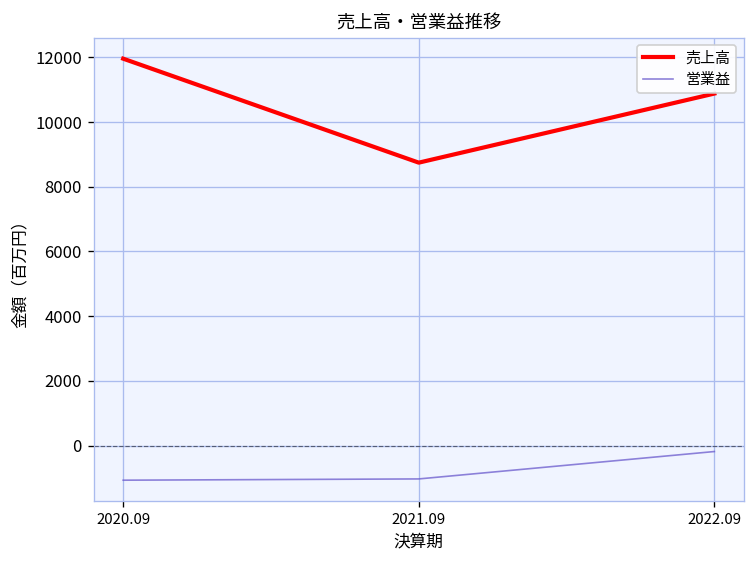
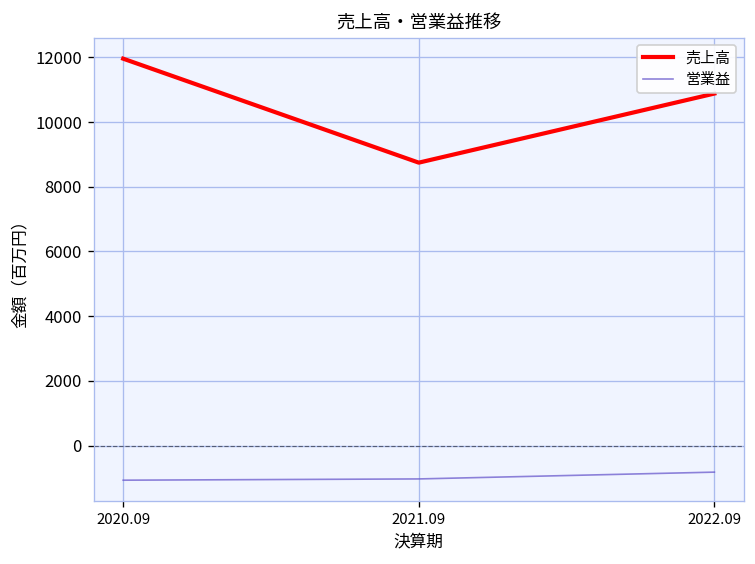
  {
    "売上高": {
      "2020.09": 12000,
      "2021.09": 8700
    },
    "営業益": {
      "2020.09": -1100,
      "2021.09": -1000,
-     "2022.09": -200
+     "2022.09": -800
    }
  }
